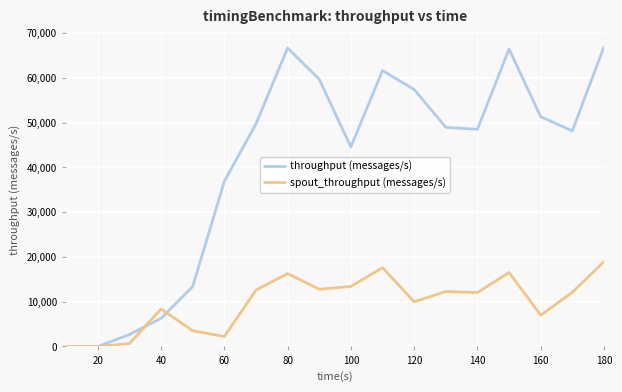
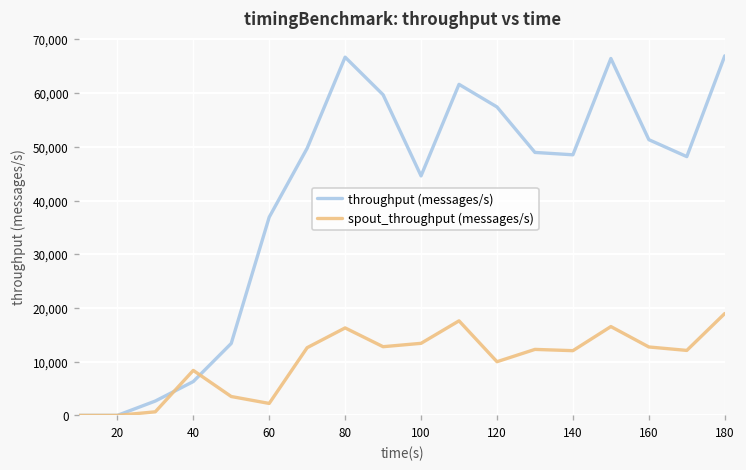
  {
    "throughput (messages/s)": {
      "40": "6,000",
      "60": "37,000",
      "80": "67,000",
      "100": "45,000",
      "120": "57,000",
      "140": "49,000",
      "160": "51,000",
      "180": "67,000"
    },
    "spout_throughput (messages/s)": {
      "40": "8,000",
      "60": "2,000",
      "80": "16,000",
      "100": "13,000",
      "120": "10,000",
      "140": "12,000",
-     "160": "7,000",
+     "160": "13,000",
      "180": "19,000"
    }
  }
